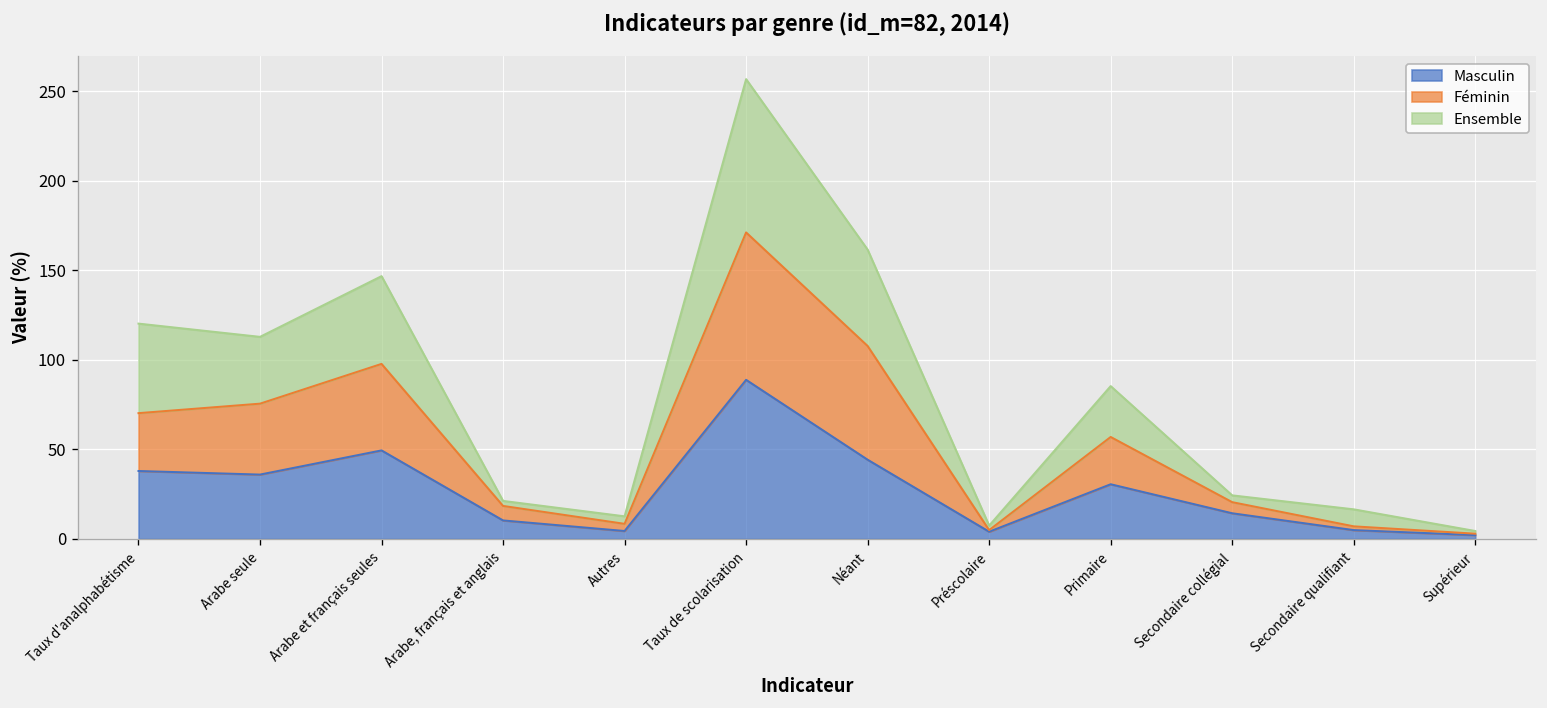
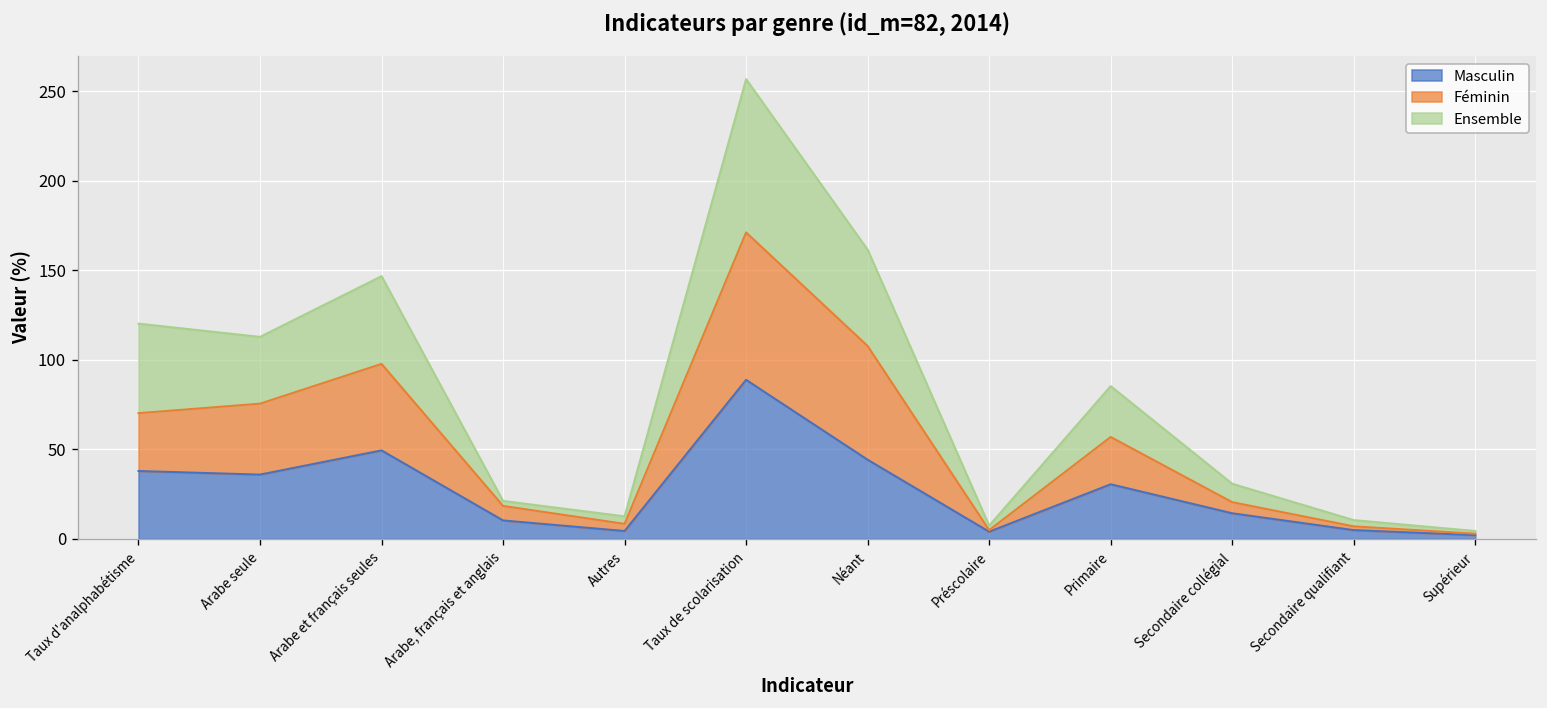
  {
    "Masculin": {
      "Taux d'analphabétisme": 38,
      "Arabe seule": 36,
      "Arabe et français seules": 49,
      "Arabe, français et anglais": 10,
      "Autres": 4,
      "Taux de scolarisation": 89,
      "Néant": 44,
      "Primaire": 31,
      "Secondaire collégial": 14,
      "Secondaire qualifiant": 5
    },
    "Féminin": {
      "Taux d'analphabétisme": 32,
      "Arabe seule": 40,
      "Arabe et français seules": 48,
      "Arabe, français et anglais": 8,
      "Autres": 4,
      "Taux de scolarisation": 82,
      "Néant": 64,
      "Primaire": 26,
      "Secondaire collégial": 6,
      "Secondaire qualifiant": 2
    },
    "Ensemble": {
      "Taux d'analphabétisme": 50,
      "Arabe seule": 37,
      "Arabe et français seules": 49,
      "Arabe, français et anglais": 3,
      "Autres": 4,
      "Taux de scolarisation": 86,
      "Néant": 54,
      "Préscolaire": 3,
      "Primaire": 28,
-     "Secondaire collégial": 4,
-     "Secondaire qualifiant": 10
+     "Secondaire collégial": 10,
+     "Secondaire qualifiant": 4
    }
  }
